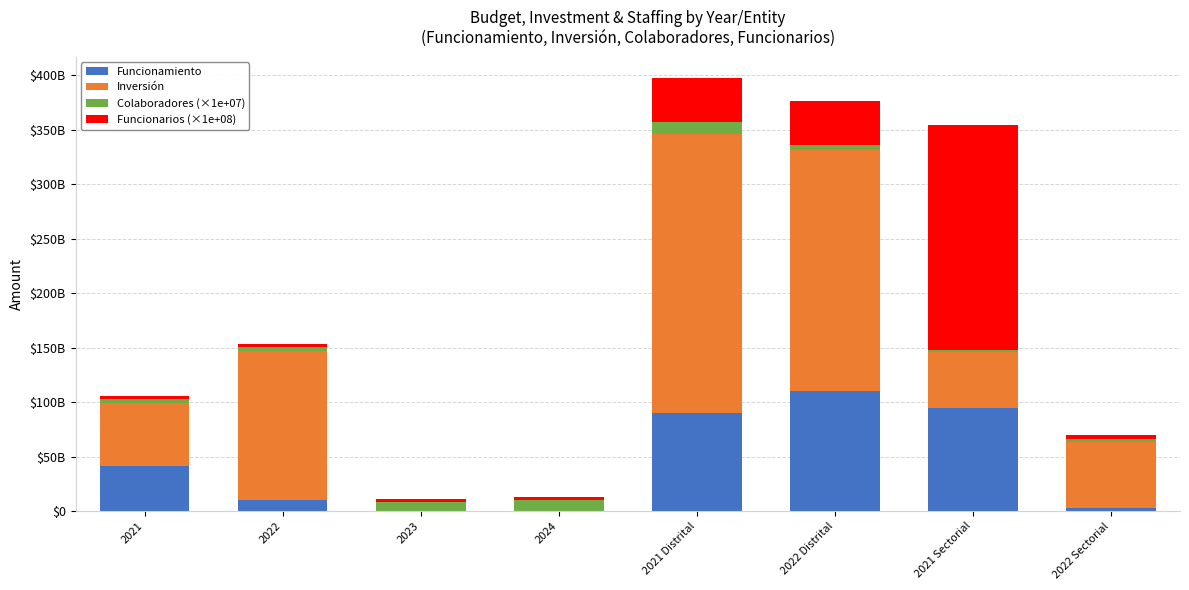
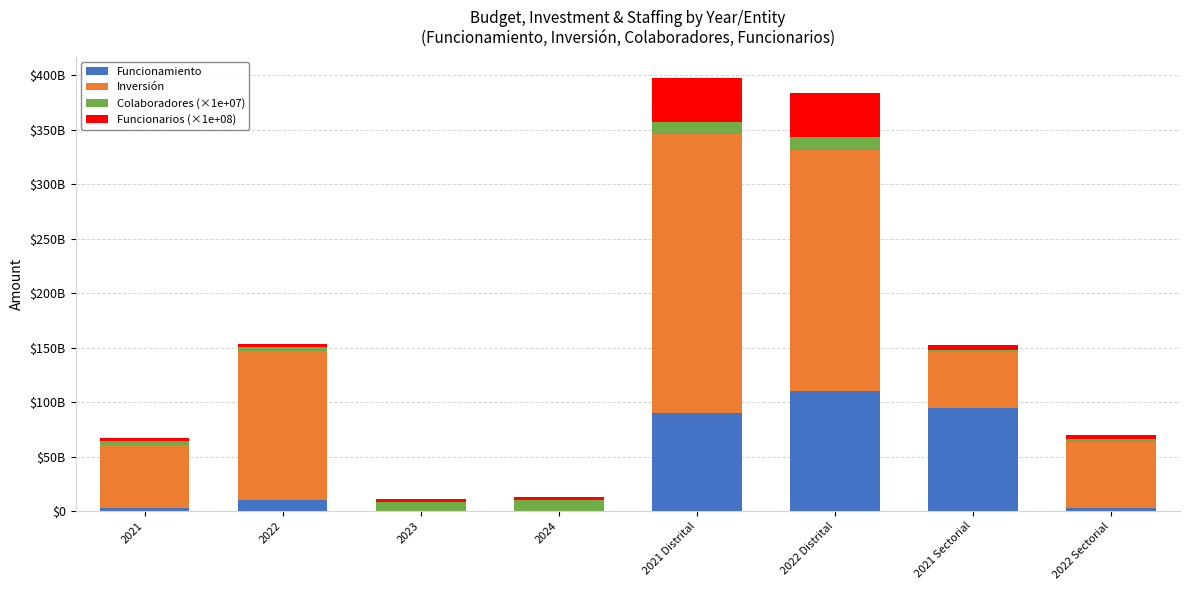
  {
    "Funcionamiento": {
-     "2021": "$42000000000",
+     "2021": "$3000000000",
      "2022": "$11000000000",
      "2021 Distrital": "$90000000000",
      "2022 Distrital": "$110000000000",
      "2021 Sectorial": "$95000000000",
      "2022 Sectorial": "$3000000000"
    },
    "Inversión": {
      "2021": "$58000000000",
      "2022": "$136000000000",
      "2021 Distrital": "$256000000000",
      "2022 Distrital": "$222000000000",
      "2021 Sectorial": "$51000000000",
      "2022 Sectorial": "$61000000000"
    },
    "Colaboradores (×1e+07)": {
      "2021": "$3000000000",
      "2022": "$4000000000",
      "2023": "$8000000000",
      "2024": "$10000000000",
      "2021 Distrital": "$11000000000",
-     "2022 Distrital": "$4000000000",
+     "2022 Distrital": "$12000000000",
      "2021 Sectorial": "$2000000000",
      "2022 Sectorial": "$3000000000"
    },
    "Funcionarios (×1e+08)": {
      "2021": "$3000000000",
      "2022": "$3000000000",
      "2023": "$3000000000",
      "2024": "$3000000000",
      "2021 Distrital": "$40000000000",
      "2022 Distrital": "$40000000000",
-     "2021 Sectorial": "$207000000000",
+     "2021 Sectorial": "$4000000000",
      "2022 Sectorial": "$3000000000"
    }
  }
